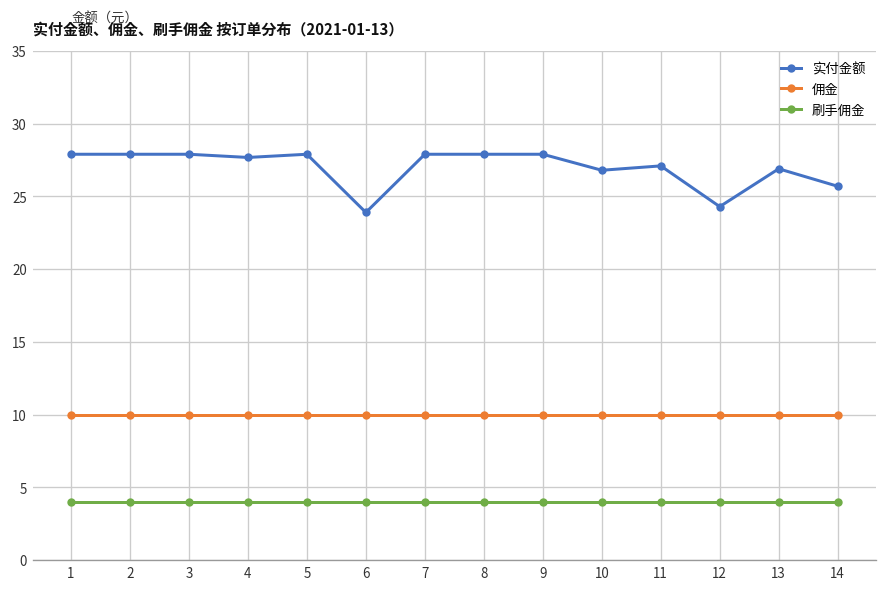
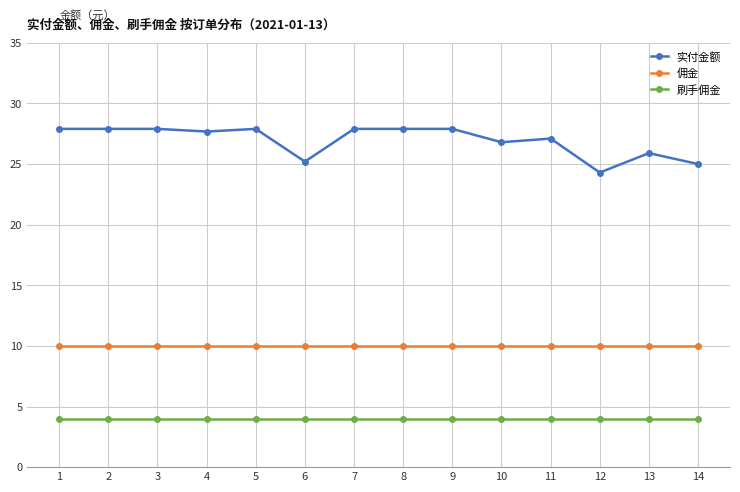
  {
    "实付金额": {
      "1": 27.9,
      "2": 27.9,
      "3": 27.9,
      "4": 27.7,
      "5": 27.9,
-     "6": 23.9,
+     "6": 25.2,
      "7": 27.9,
      "8": 27.9,
      "9": 27.9,
      "10": 26.8,
      "11": 27.1,
      "12": 24.3,
-     "13": 26.9,
-     "14": 25.7
+     "13": 25.9,
+     "14": 25.0
    },
    "佣金": {
      "1": 10.0,
      "2": 10.0,
      "3": 10.0,
      "4": 10.0,
      "5": 10.0,
      "6": 10.0,
      "7": 10.0,
      "8": 10.0,
      "9": 10.0,
      "10": 10.0,
      "11": 10.0,
      "12": 10.0,
      "13": 10.0,
      "14": 10.0
    },
    "刷手佣金": {
      "1": 4.0,
      "2": 4.0,
      "3": 4.0,
      "4": 4.0,
      "5": 4.0,
      "6": 4.0,
      "7": 4.0,
      "8": 4.0,
      "9": 4.0,
      "10": 4.0,
      "11": 4.0,
      "12": 4.0,
      "13": 4.0,
      "14": 4.0
    }
  }
